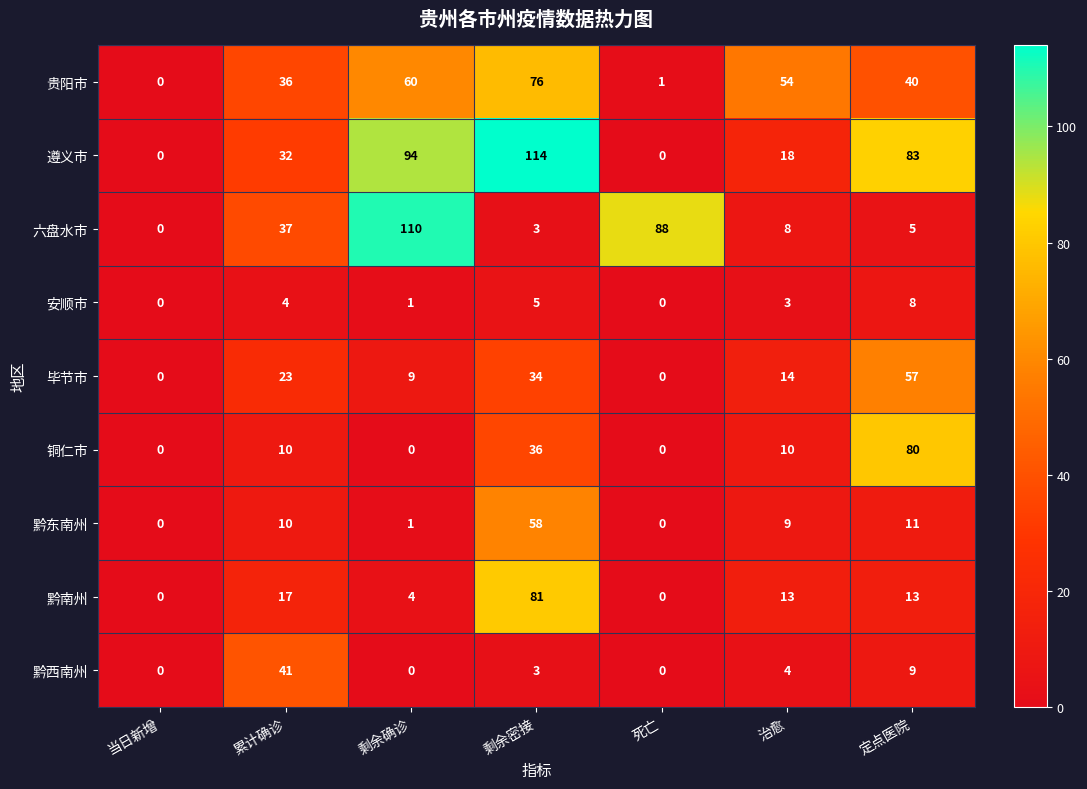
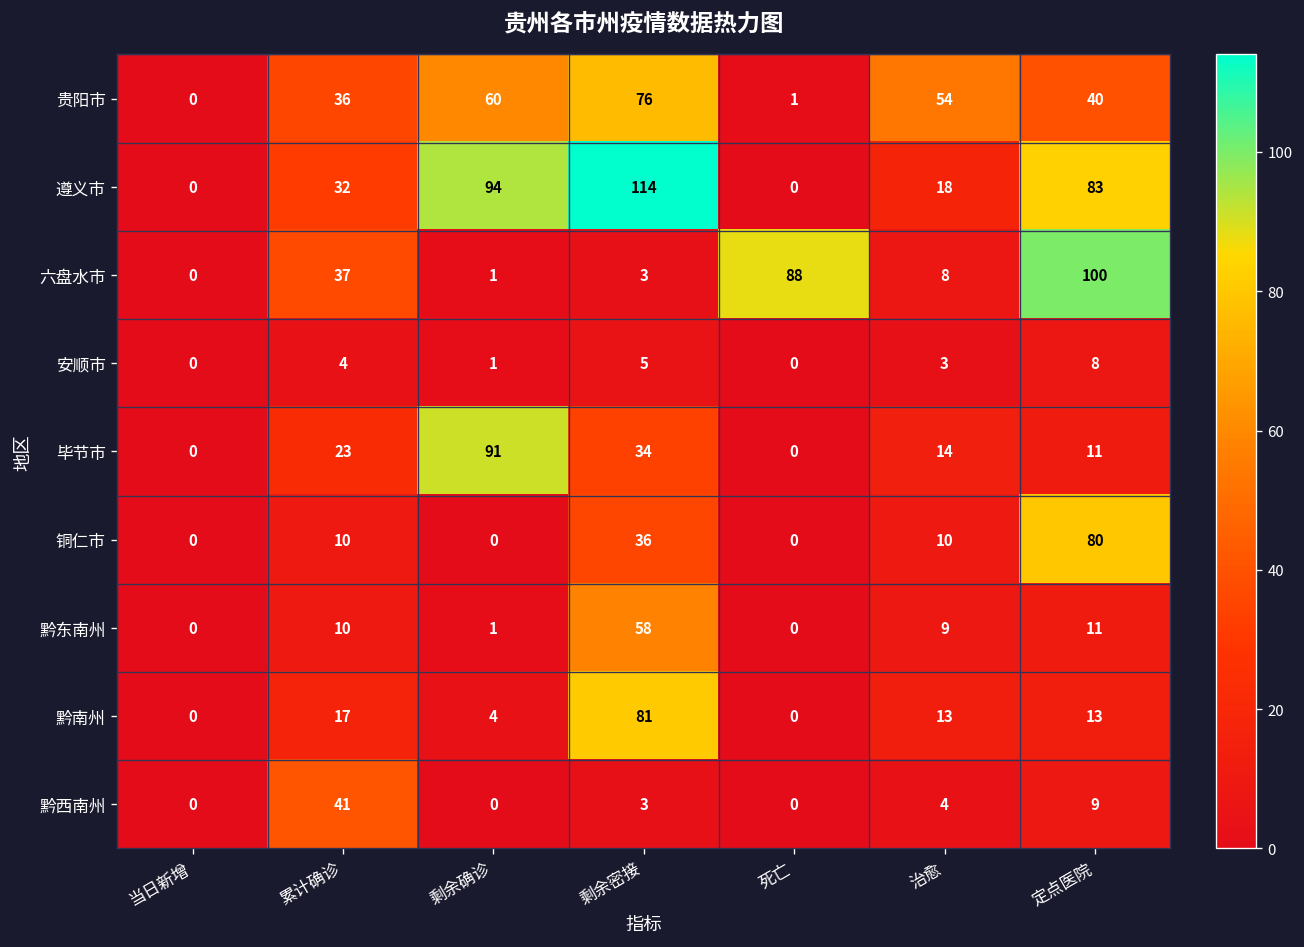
  {
    "贵阳市": {
      "当日新增": 0,
      "累计确诊": 36,
      "剩余确诊": 60,
      "剩余密接": 76,
      "死亡": 1,
      "治愈": 54,
      "定点医院": 40
    },
    "遵义市": {
      "当日新增": 0,
      "累计确诊": 32,
      "剩余确诊": 94,
      "剩余密接": 114,
      "死亡": 0,
      "治愈": 18,
      "定点医院": 83
    },
    "六盘水市": {
      "当日新增": 0,
      "累计确诊": 37,
-     "剩余确诊": 110,
+     "剩余确诊": 1,
      "剩余密接": 3,
      "死亡": 88,
      "治愈": 8,
-     "定点医院": 5
+     "定点医院": 100
    },
    "安顺市": {
      "当日新增": 0,
      "累计确诊": 4,
      "剩余确诊": 1,
      "剩余密接": 5,
      "死亡": 0,
      "治愈": 3,
      "定点医院": 8
    },
    "毕节市": {
      "当日新增": 0,
      "累计确诊": 23,
-     "剩余确诊": 9,
+     "剩余确诊": 91,
      "剩余密接": 34,
      "死亡": 0,
      "治愈": 14,
-     "定点医院": 57
+     "定点医院": 11
    },
    "铜仁市": {
      "当日新增": 0,
      "累计确诊": 10,
      "剩余确诊": 0,
      "剩余密接": 36,
      "死亡": 0,
      "治愈": 10,
      "定点医院": 80
    },
    "黔东南州": {
      "当日新增": 0,
      "累计确诊": 10,
      "剩余确诊": 1,
      "剩余密接": 58,
      "死亡": 0,
      "治愈": 9,
      "定点医院": 11
    },
    "黔南州": {
      "当日新增": 0,
      "累计确诊": 17,
      "剩余确诊": 4,
      "剩余密接": 81,
      "死亡": 0,
      "治愈": 13,
      "定点医院": 13
    },
    "黔西南州": {
      "当日新增": 0,
      "累计确诊": 41,
      "剩余确诊": 0,
      "剩余密接": 3,
      "死亡": 0,
      "治愈": 4,
      "定点医院": 9
    }
  }
